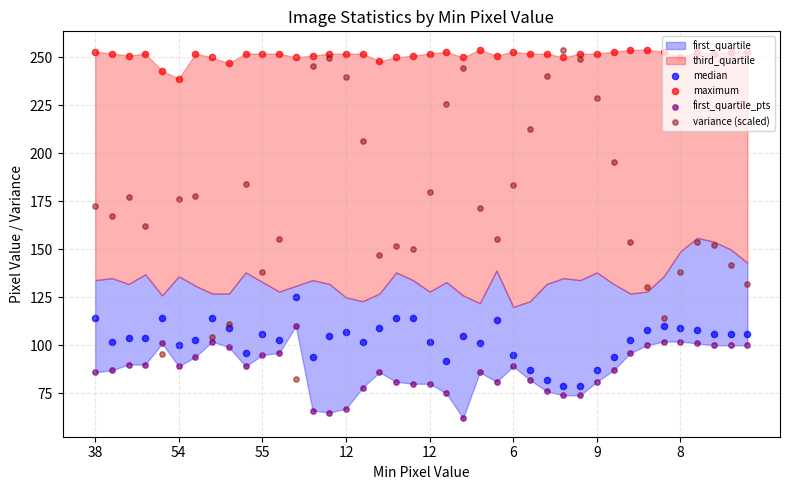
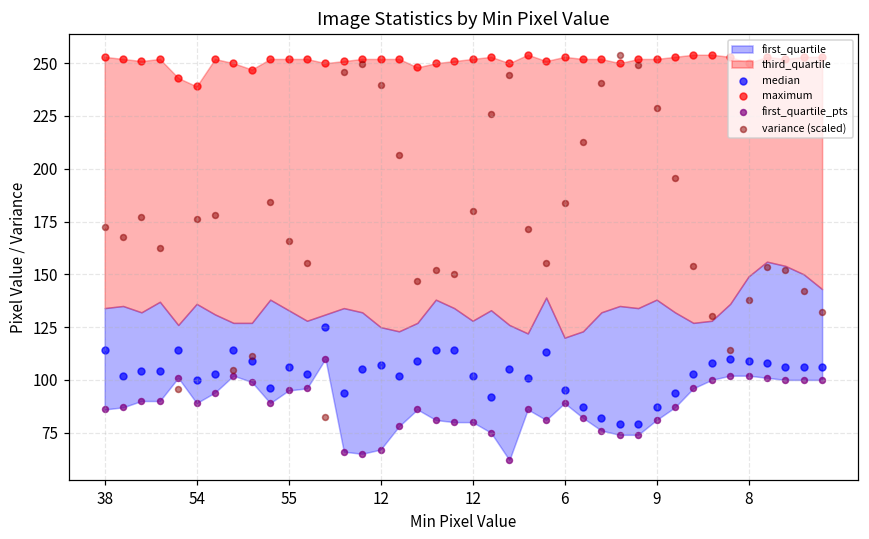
  {
    "variance (scaled)": {
-     "55": 138
+     "55": 166
    }
  }
